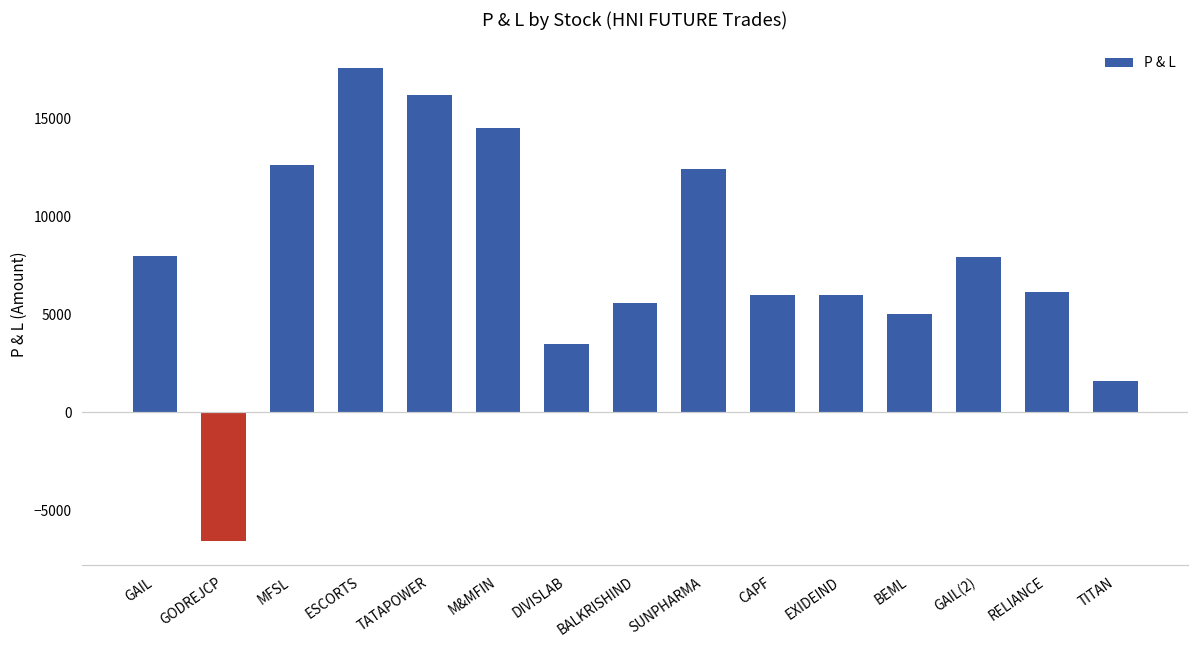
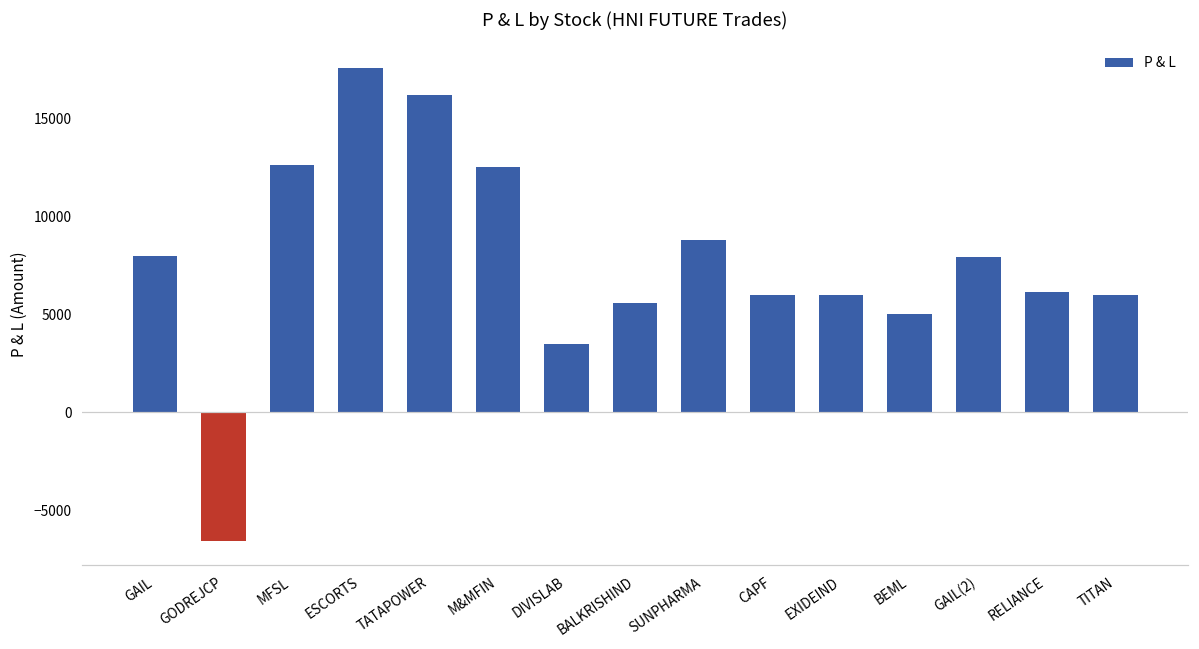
  {
    "GAIL": 8000,
    "GODREJCP": -6600,
    "MFSL": 12600,
    "ESCORTS": 17600,
    "TATAPOWER": 16200,
-   "M&MFIN": 14500,
+   "M&MFIN": 12500,
    "DIVISLAB": 3500,
    "BALKRISHIND": 5600,
-   "SUNPHARMA": 12400,
+   "SUNPHARMA": 8800,
    "CAPF": 6000,
    "EXIDEIND": 6000,
    "BEML": 5000,
    "GAIL(2)": 7900,
    "RELIANCE": 6100,
-   "TITAN": 1600
+   "TITAN": 6000
  }
